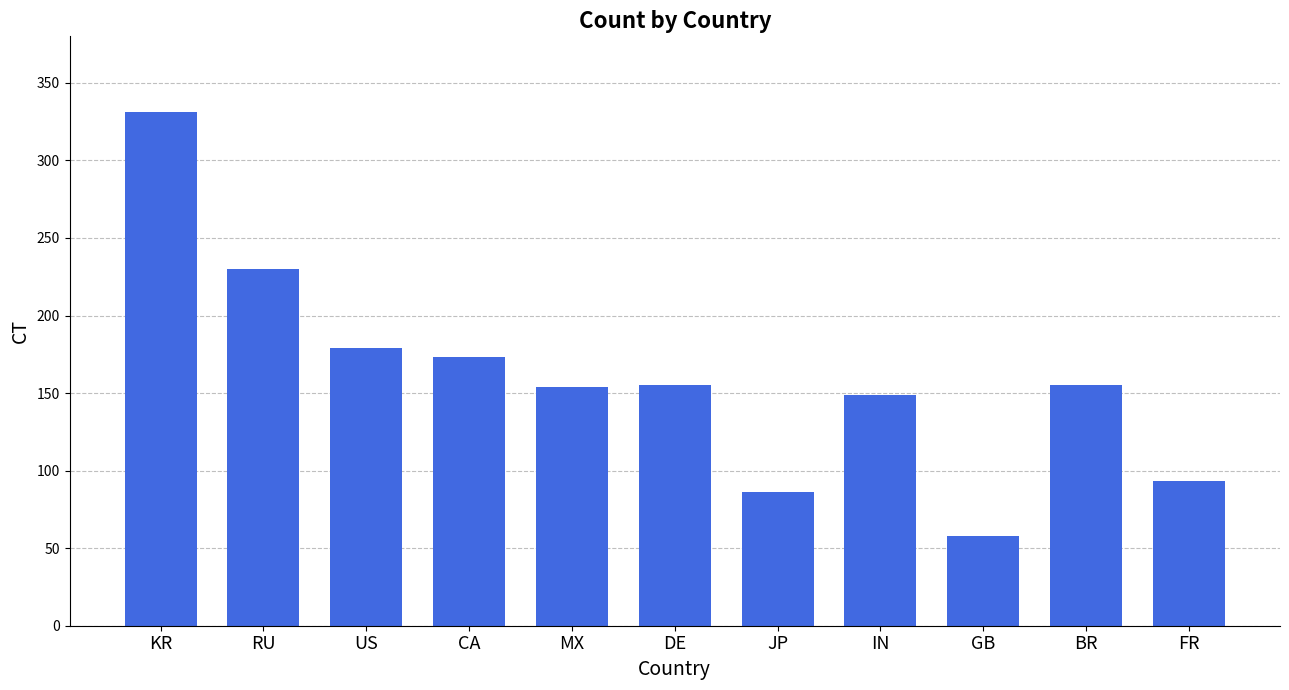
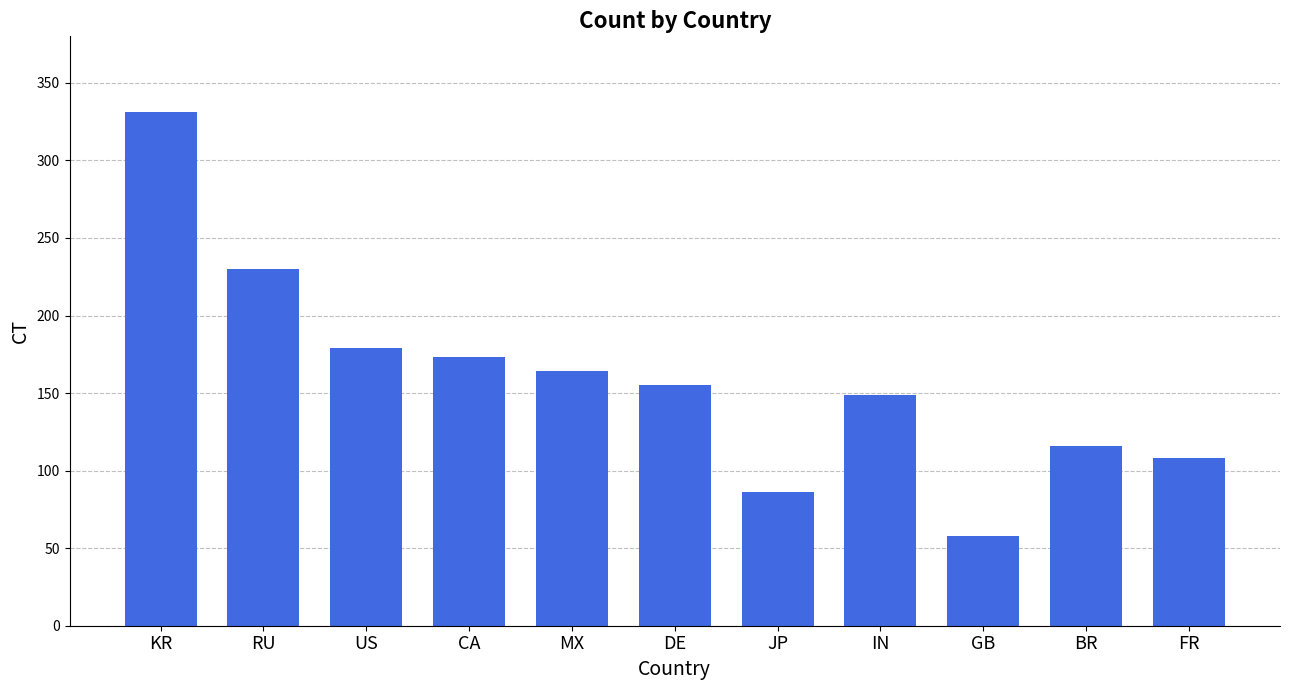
  {
    "KR": 331,
    "RU": 230,
    "US": 179,
    "CA": 173,
-   "MX": 154,
+   "MX": 164,
    "DE": 155,
    "JP": 86,
    "IN": 149,
    "GB": 58,
-   "BR": 155,
-   "FR": 93
+   "BR": 116,
+   "FR": 108
  }
